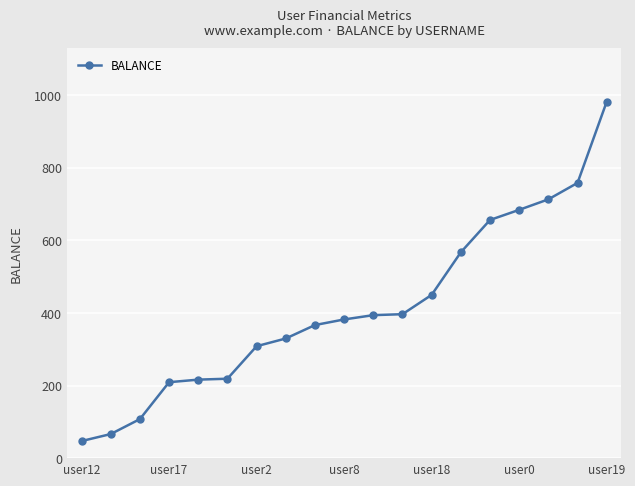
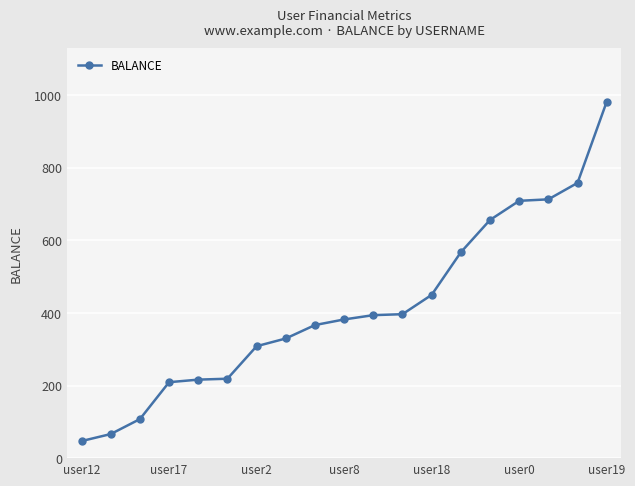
  {
    "user12": 50,
    "user18": 450,
-   "user0": 680
+   "user0": 710
  }
